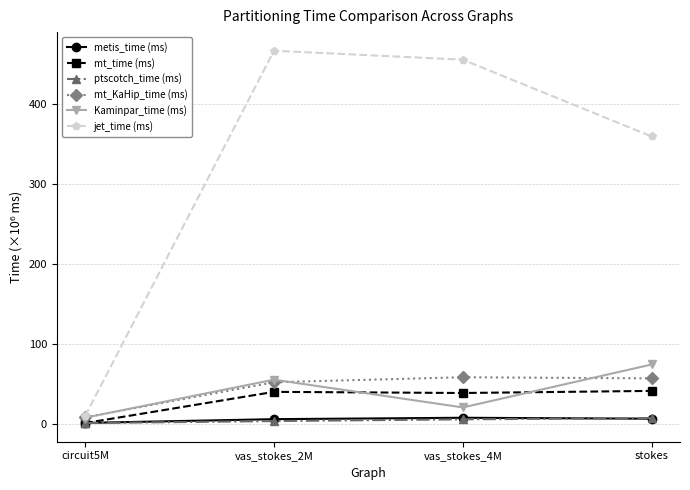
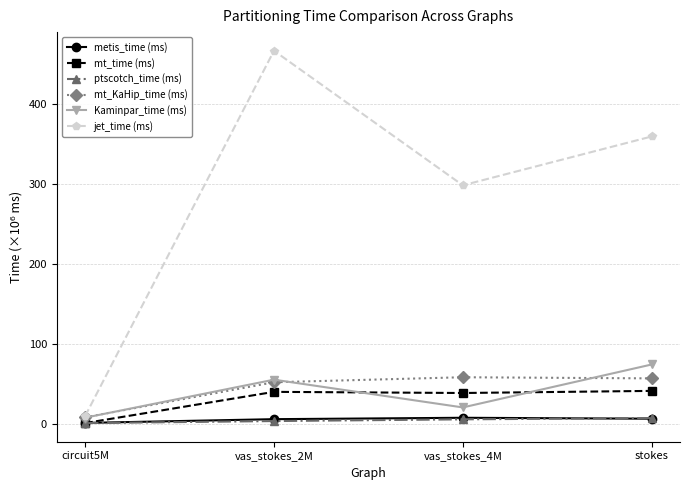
  {
    "Kaminpar_time (ms)": {
      "vas_stokes_2M": 50,
      "vas_stokes_4M": 20,
      "stokes": 70
    },
    "jet_time (ms)": {
      "vas_stokes_2M": 470,
-     "vas_stokes_4M": 460,
+     "vas_stokes_4M": 300,
      "stokes": 360
    }
  }
